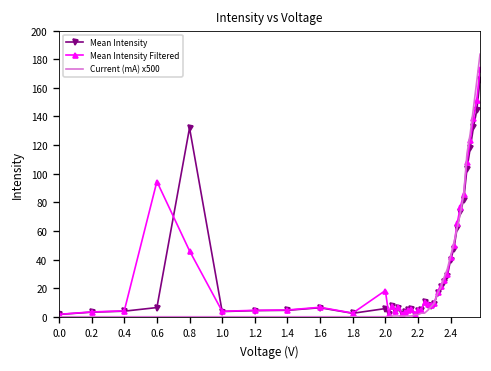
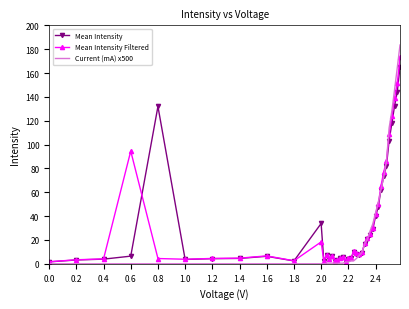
  {
    "Mean Intensity": {
      "0.6": 6,
      "0.8": 132,
-     "2.0": 6
+     "2.0": 34
    },
    "Mean Intensity Filtered": {
      "0.6": 95,
-     "0.8": 46,
+     "0.8": 4,
      "2.0": 18
    },
    "Current (mA) x500": {
      "0.2": 0,
      "0.4": 0,
      "0.6": 0,
      "0.8": 0,
      "1.0": 0,
      "1.2": 0,
      "1.4": 0,
      "1.6": 0,
      "1.8": 0,
      "2.0": 0,
      "2.2": 2
    }
  }
